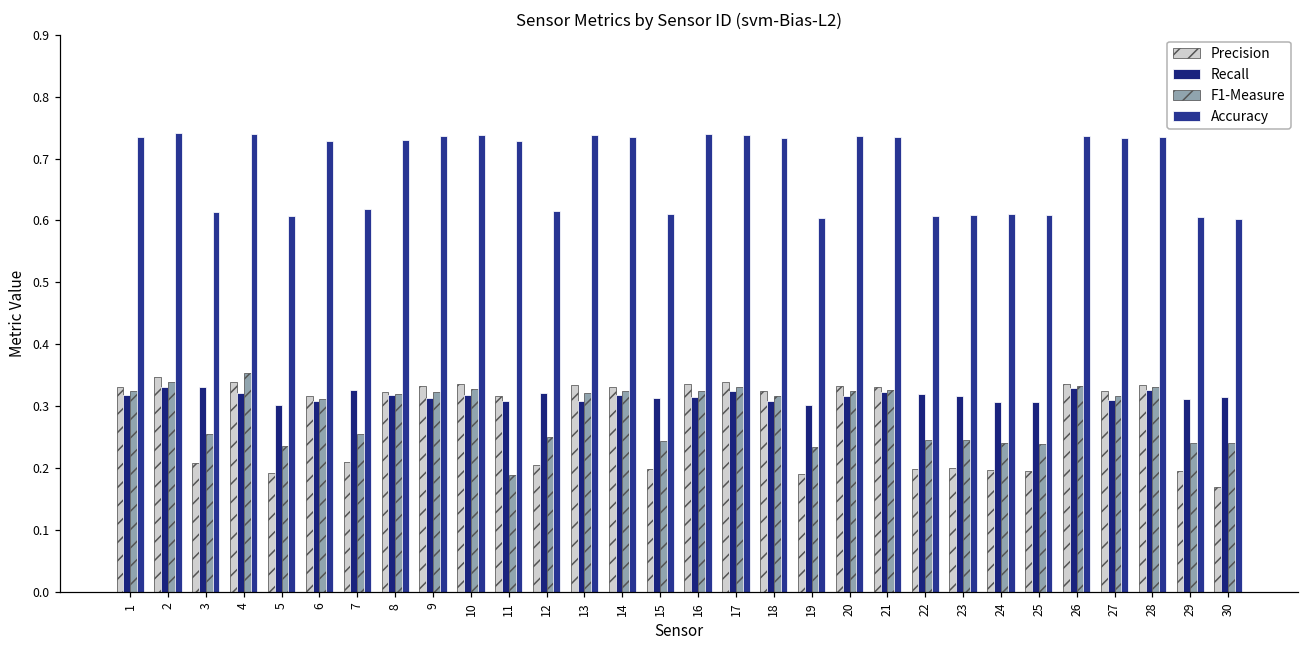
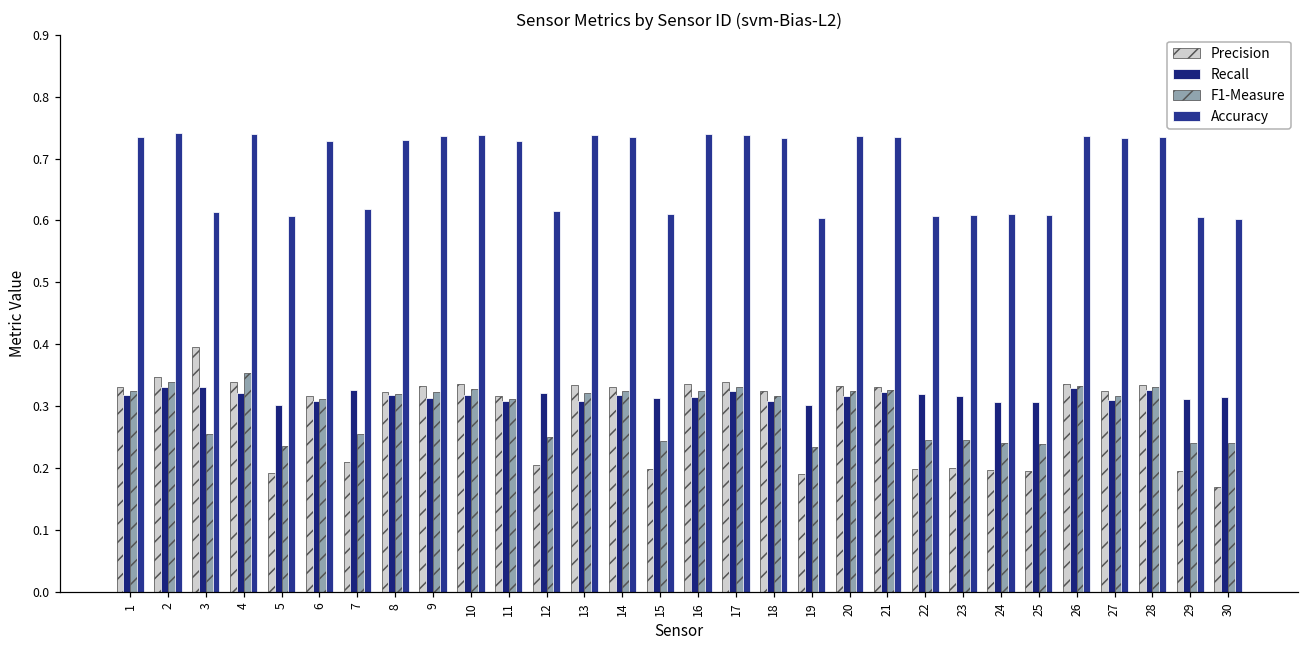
  {
    "Precision": {
      "1": 0.33,
      "2": 0.35,
-     "3": 0.21,
+     "3": 0.40,
      "4": 0.34,
      "5": 0.19,
      "6": 0.32,
      "7": 0.21,
      "8": 0.32,
      "9": 0.33,
      "10": 0.34,
      "11": 0.32,
      "12": 0.20,
      "13": 0.33,
      "14": 0.33,
      "15": 0.20,
      "16": 0.34,
      "17": 0.34,
      "18": 0.32,
      "19": 0.19,
      "20": 0.33,
      "21": 0.33,
      "22": 0.20,
      "23": 0.20,
      "24": 0.20,
      "25": 0.20,
      "26": 0.34,
      "27": 0.32,
      "28": 0.33,
      "29": 0.20,
      "30": 0.17
    },
    "F1-Measure": {
      "1": 0.33,
      "2": 0.34,
      "3": 0.26,
      "4": 0.35,
      "5": 0.24,
      "6": 0.31,
      "7": 0.26,
      "8": 0.32,
      "9": 0.32,
      "10": 0.33,
-     "11": 0.19,
+     "11": 0.31,
      "12": 0.25,
      "13": 0.32,
      "14": 0.32,
      "15": 0.24,
      "16": 0.33,
      "17": 0.33,
      "18": 0.32,
      "19": 0.23,
      "20": 0.32,
      "21": 0.33,
      "22": 0.25,
      "23": 0.24,
      "24": 0.24,
      "25": 0.24,
      "26": 0.33,
      "27": 0.32,
      "28": 0.33,
      "29": 0.24,
      "30": 0.24
    }
  }
